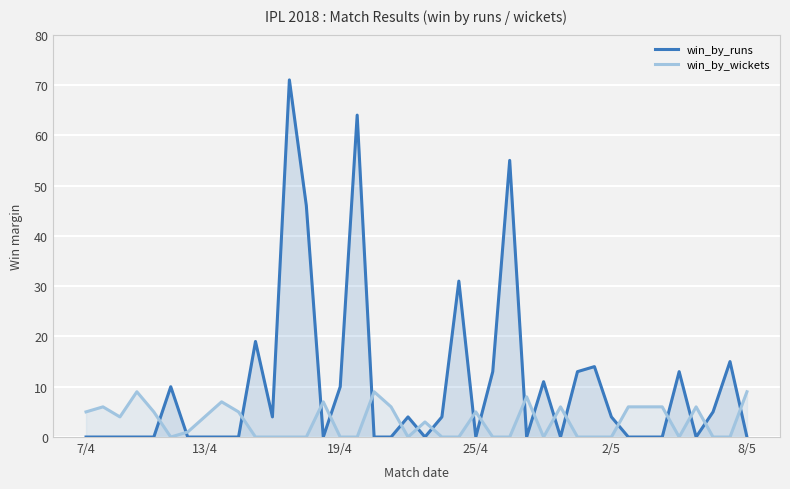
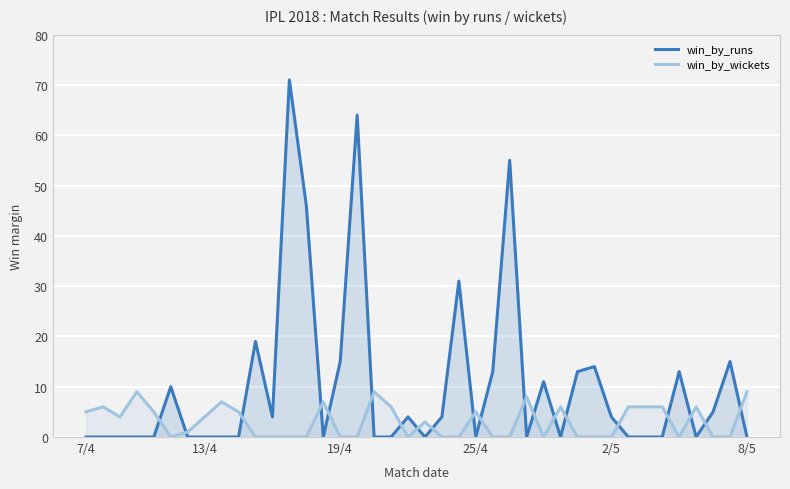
  {
    "win_by_runs": {
      "7/4": 0,
      "13/4": 0,
-     "19/4": 10,
+     "19/4": 15,
      "25/4": 0,
      "2/5": 4,
      "8/5": 0
    },
    "win_by_wickets": {
      "7/4": 5,
      "13/4": 4,
      "19/4": 0,
      "25/4": 5,
      "2/5": 0,
      "8/5": 9
    }
  }
